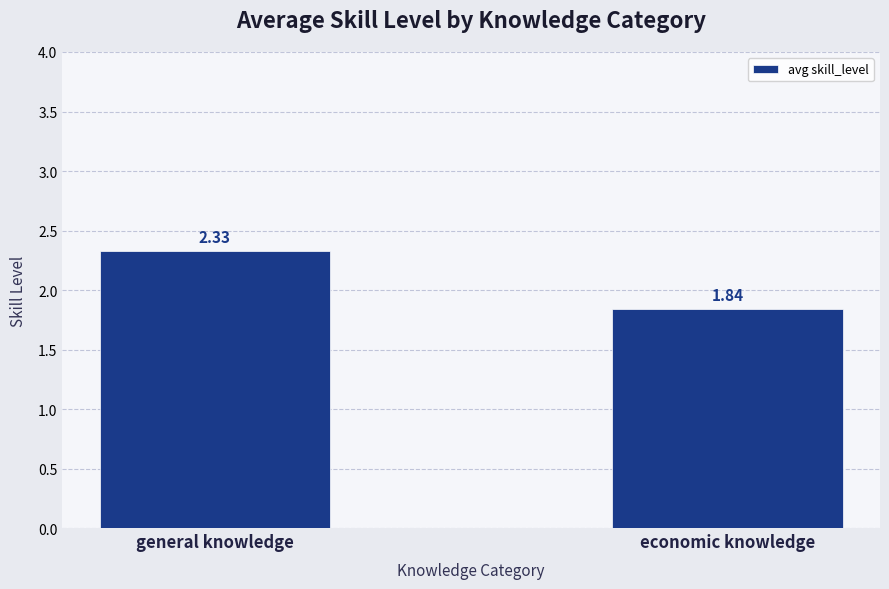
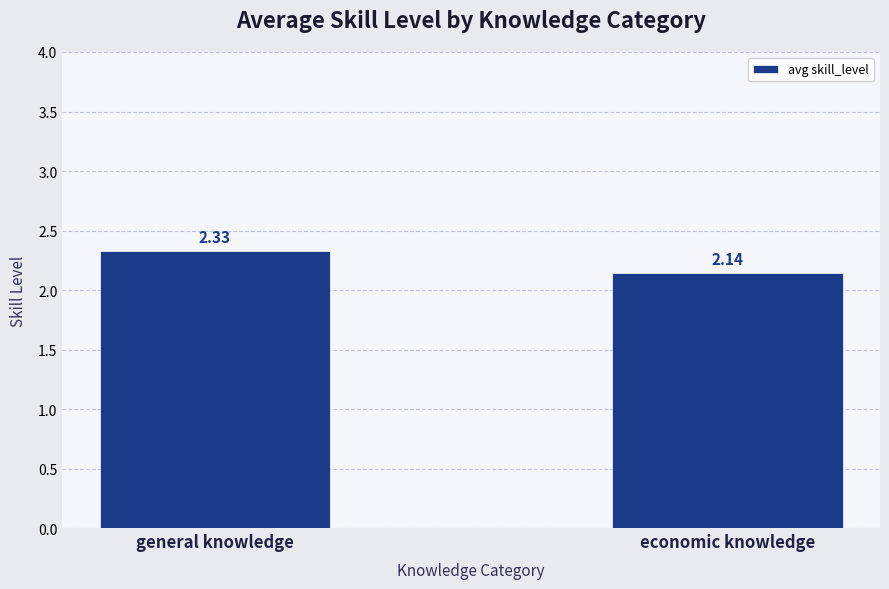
  {
    "general knowledge": 2.33,
-   "economic knowledge": 1.84
+   "economic knowledge": 2.14
  }
